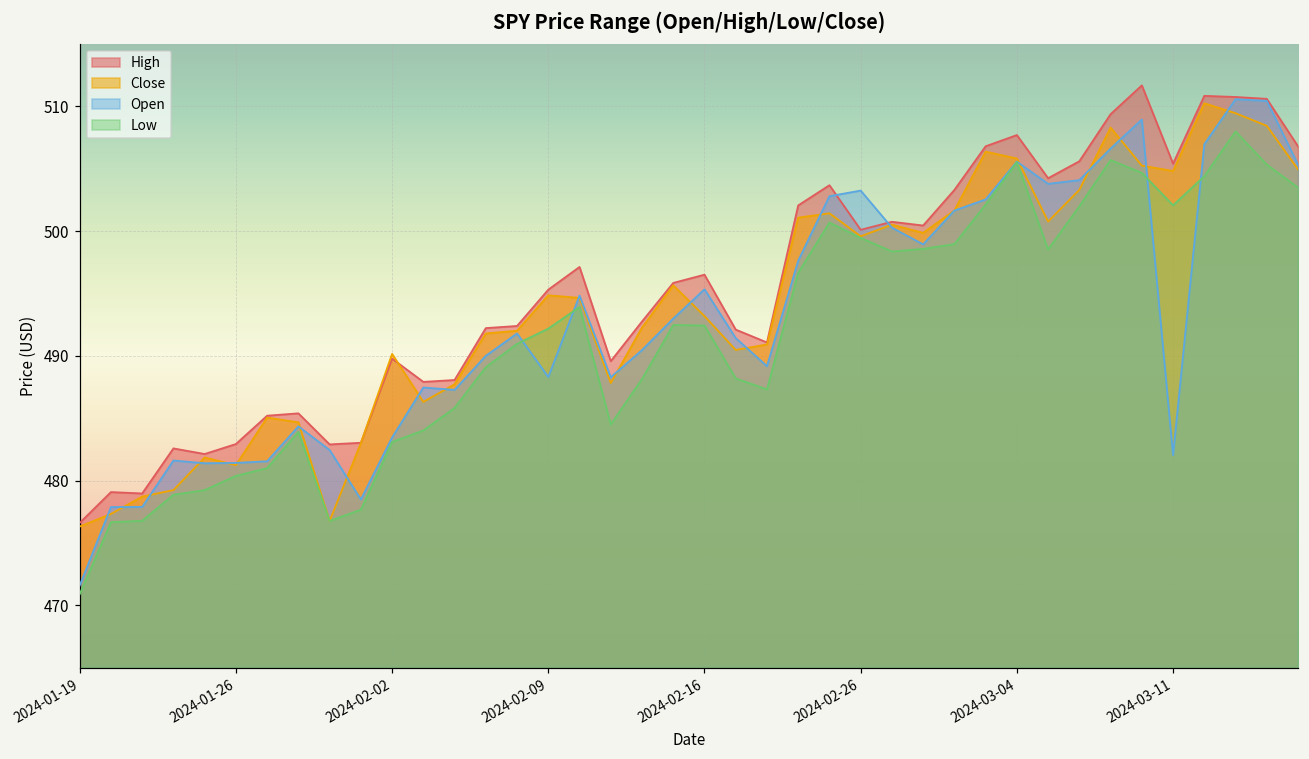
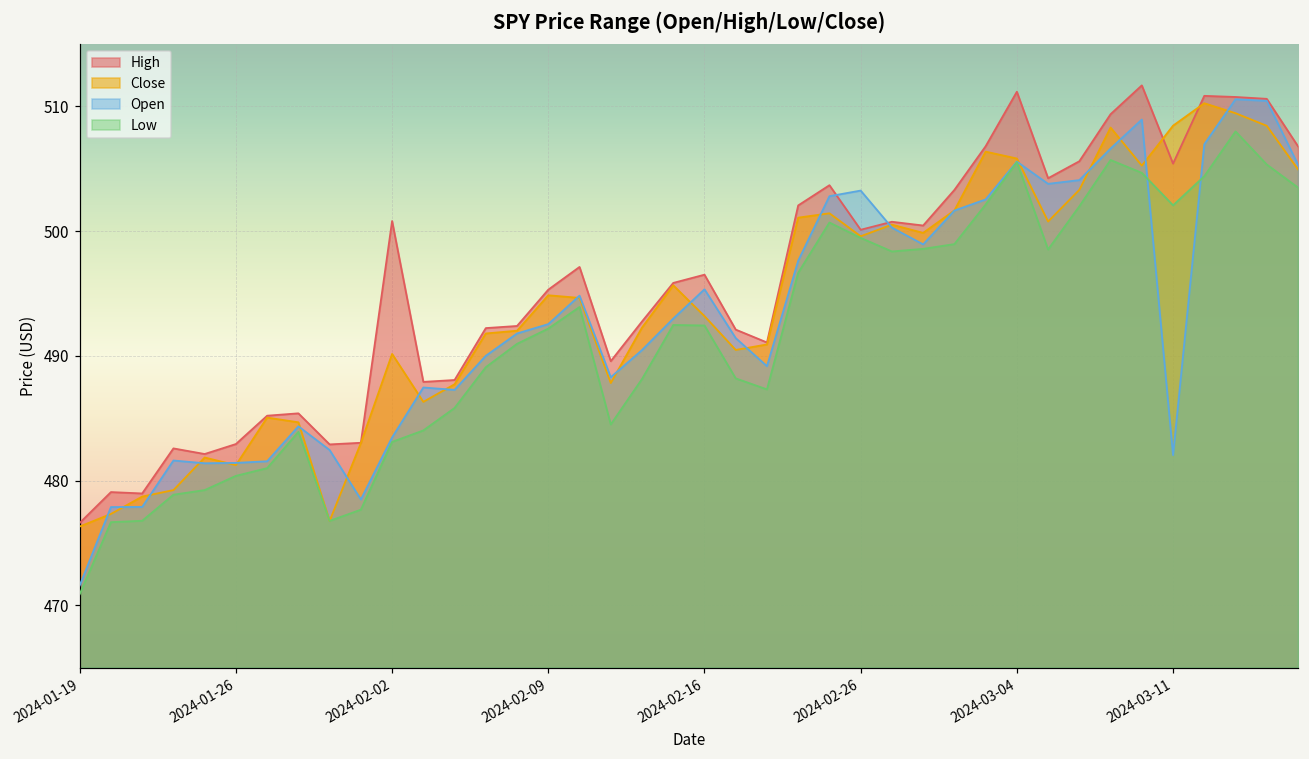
  {
    "High": {
      "2024-01-19": 476.6,
      "2024-01-26": 482.9,
-     "2024-02-02": 489.8,
+     "2024-02-02": 500.8,
      "2024-02-09": 495.3,
      "2024-02-16": 496.5,
      "2024-02-26": 500.1,
-     "2024-03-04": 507.7,
+     "2024-03-04": 511.2,
      "2024-03-11": 505.4
    },
    "Close": {
      "2024-01-19": 476.3,
      "2024-02-02": 490.2,
      "2024-02-09": 494.9,
      "2024-02-16": 493.2,
      "2024-03-04": 505.8,
-     "2024-03-11": 504.8
+     "2024-03-11": 508.4
    },
    "Open": {
      "2024-01-19": 471.6,
      "2024-02-02": 483.5,
-     "2024-02-09": 488.3,
+     "2024-02-09": 492.5,
      "2024-02-16": 495.3,
      "2024-02-26": 503.2,
      "2024-03-11": 482.0
    },
    "Low": {
      "2024-01-19": 470.9,
      "2024-01-26": 480.4,
      "2024-02-02": 483.1,
      "2024-02-09": 492.2,
      "2024-02-16": 492.4,
      "2024-03-11": 502.1
    }
  }
